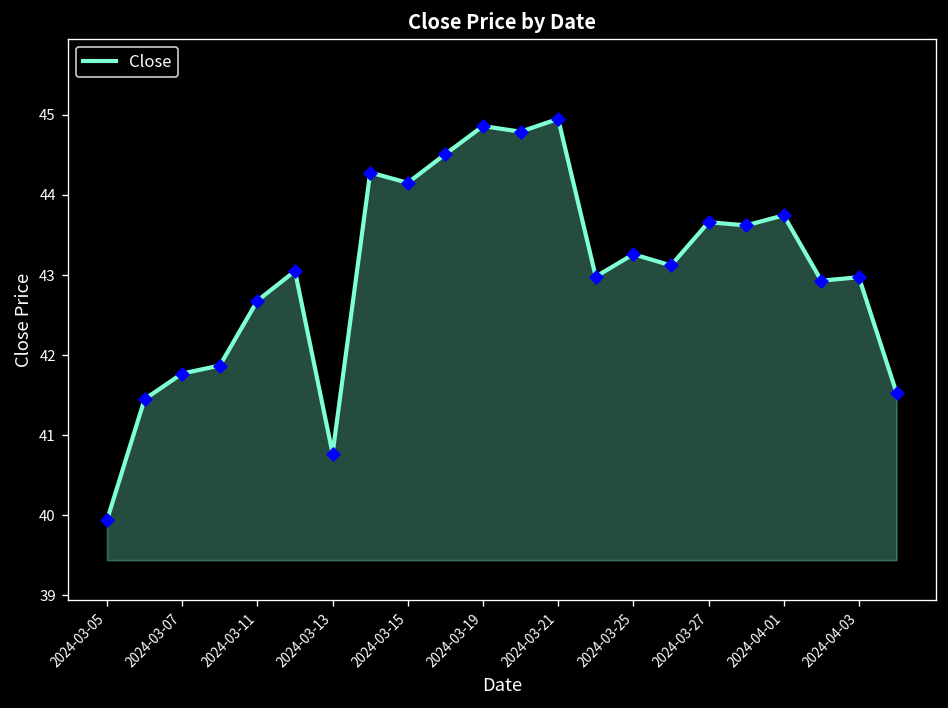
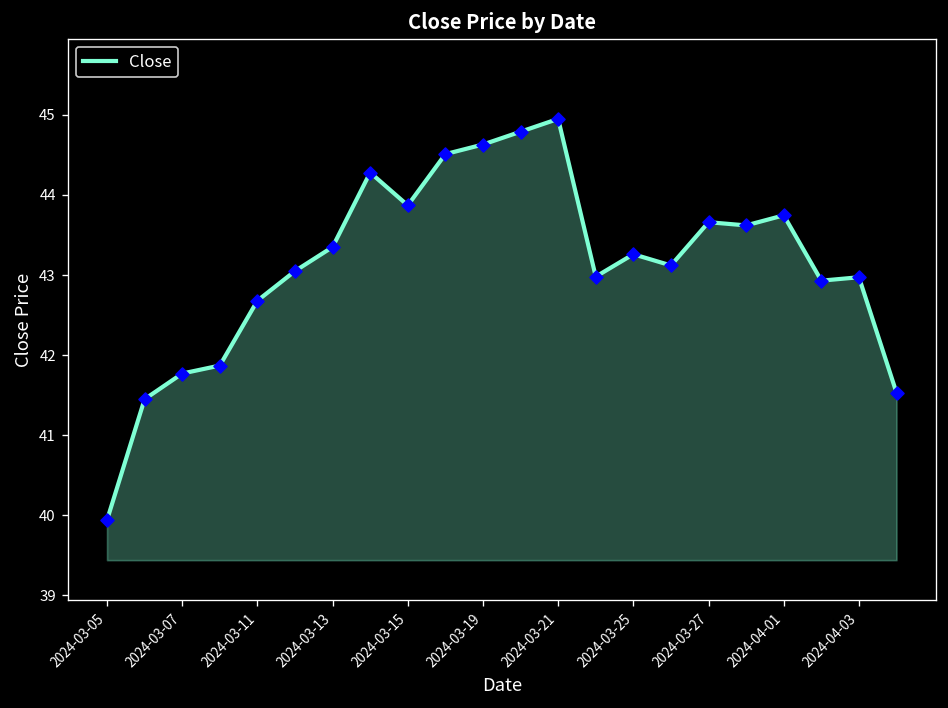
  {
    "2024-03-05": 39.9,
    "2024-03-07": 41.8,
    "2024-03-11": 42.7,
-   "2024-03-13": 40.8,
-   "2024-03-15": 44.2,
-   "2024-03-19": 44.9,
+   "2024-03-13": 43.3,
+   "2024-03-15": 43.9,
+   "2024-03-19": 44.6,
    "2024-03-21": 45.0,
    "2024-03-25": 43.3,
    "2024-03-27": 43.7,
    "2024-04-01": 43.7,
    "2024-04-03": 43.0
  }
